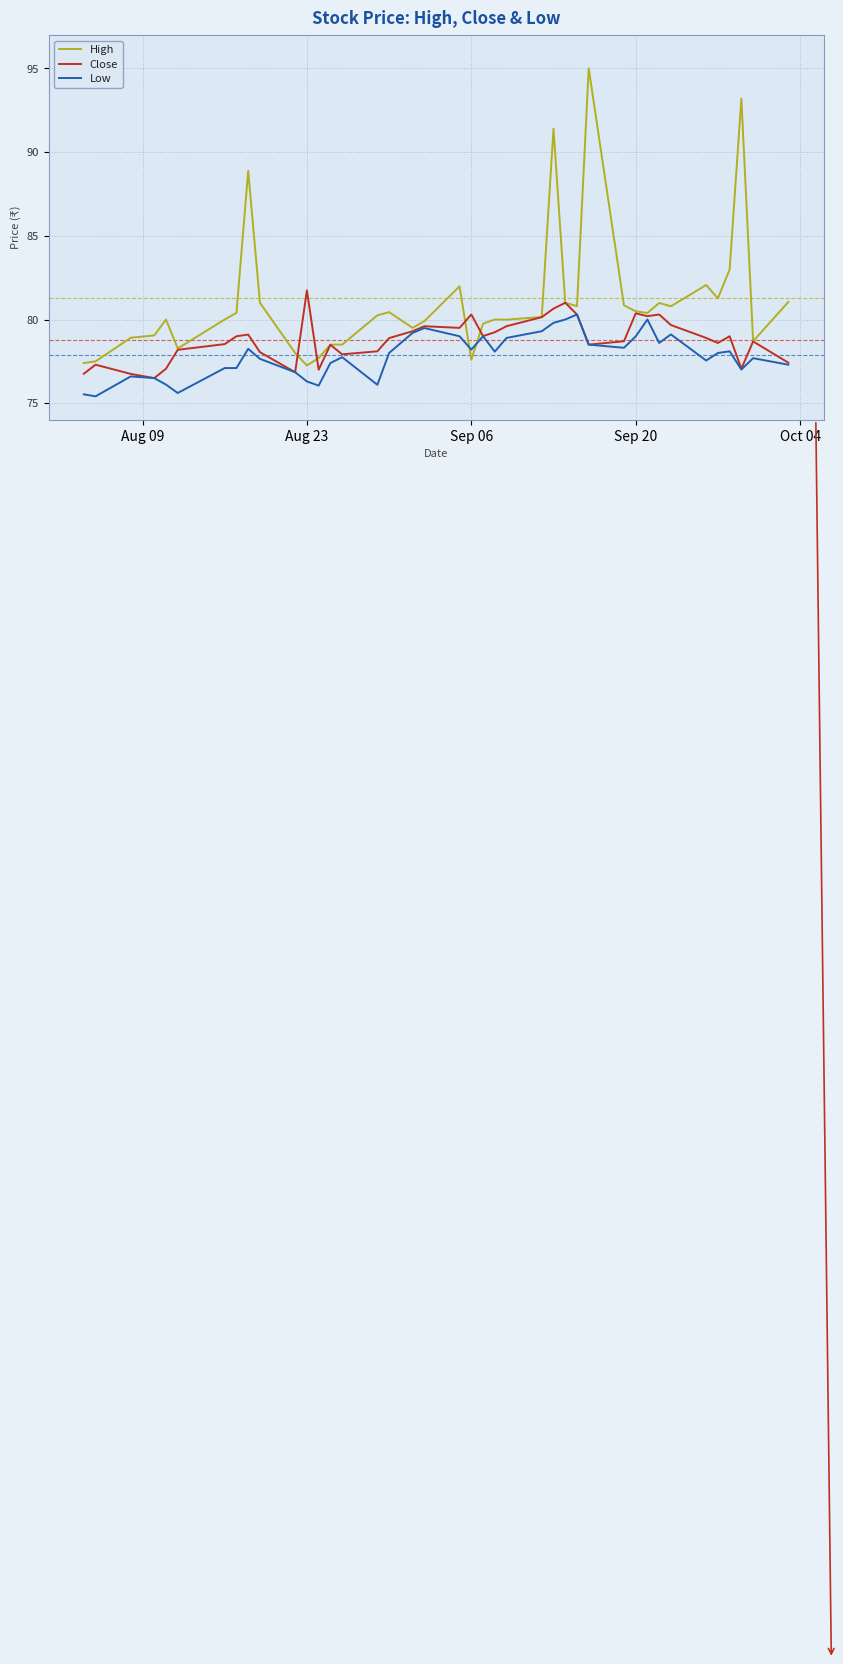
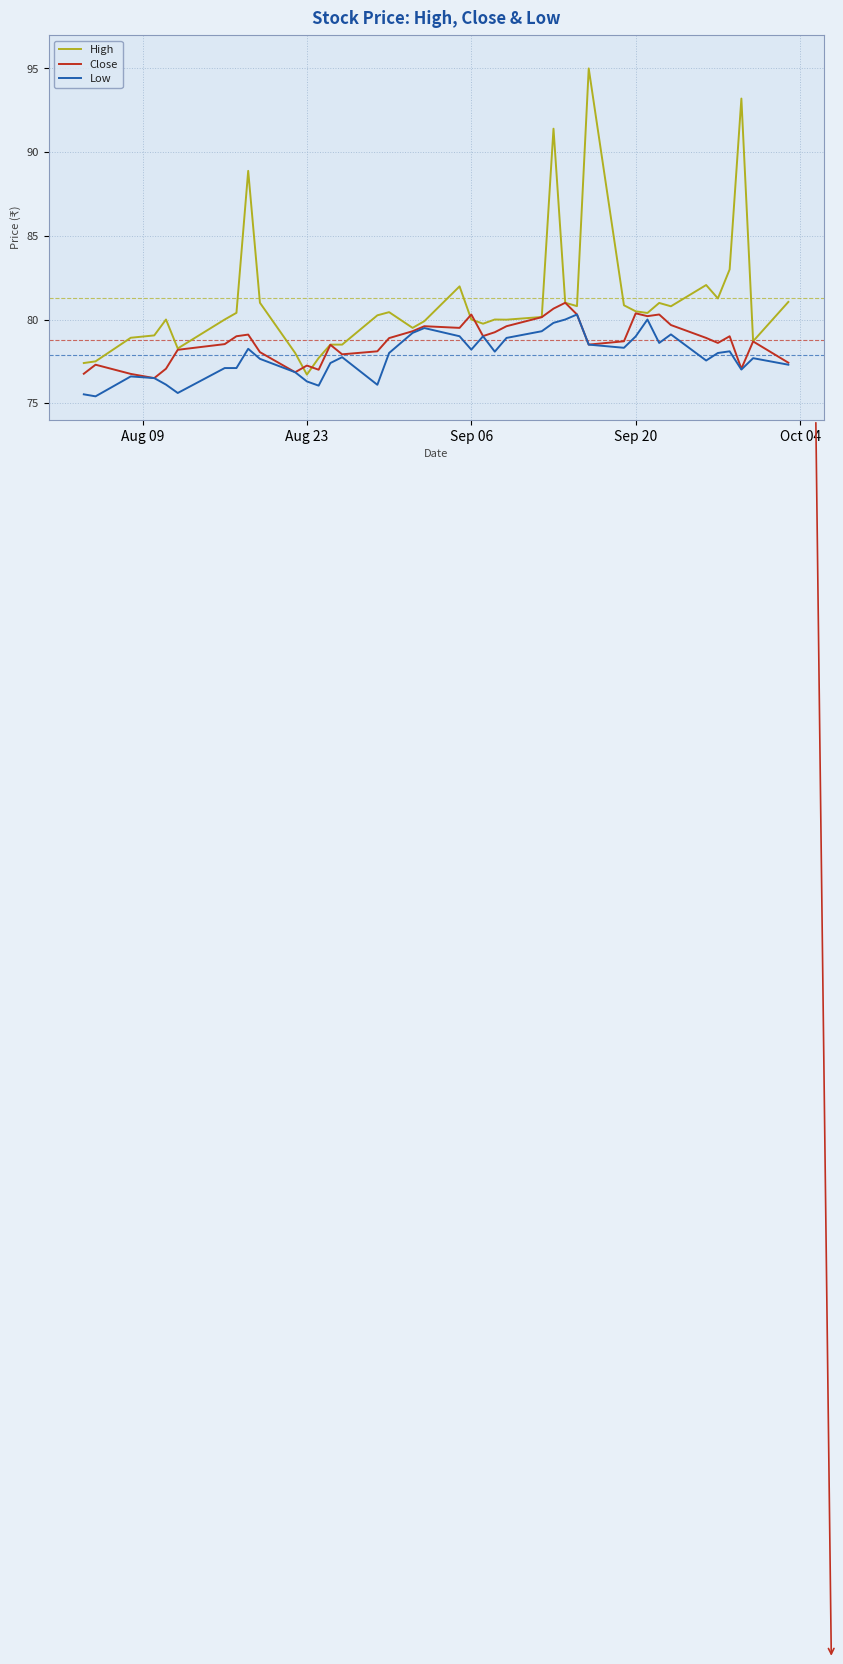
  {
    "High": {
-     "Aug 23": 77.3,
-     "Sep 06": 77.6
+     "Aug 23": 76.7,
+     "Sep 06": 80.0
    },
    "Close": {
-     "Aug 23": 81.7,
+     "Aug 23": 77.3,
      "Sep 06": 80.3
    },
    "Low": {
      "Aug 23": 76.3,
      "Sep 06": 78.2,
      "Sep 20": 79.0
    }
  }
